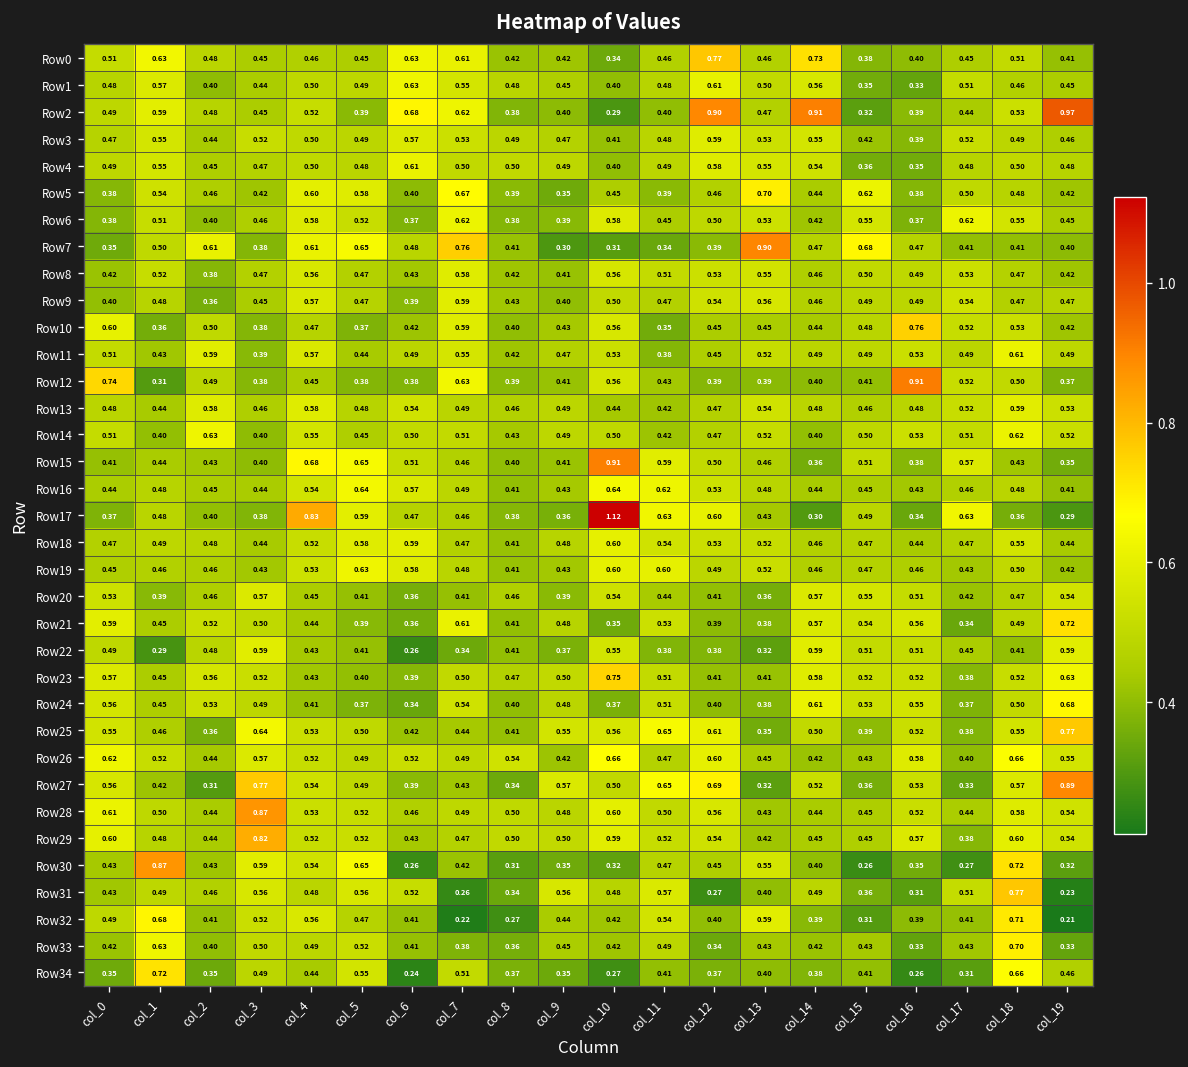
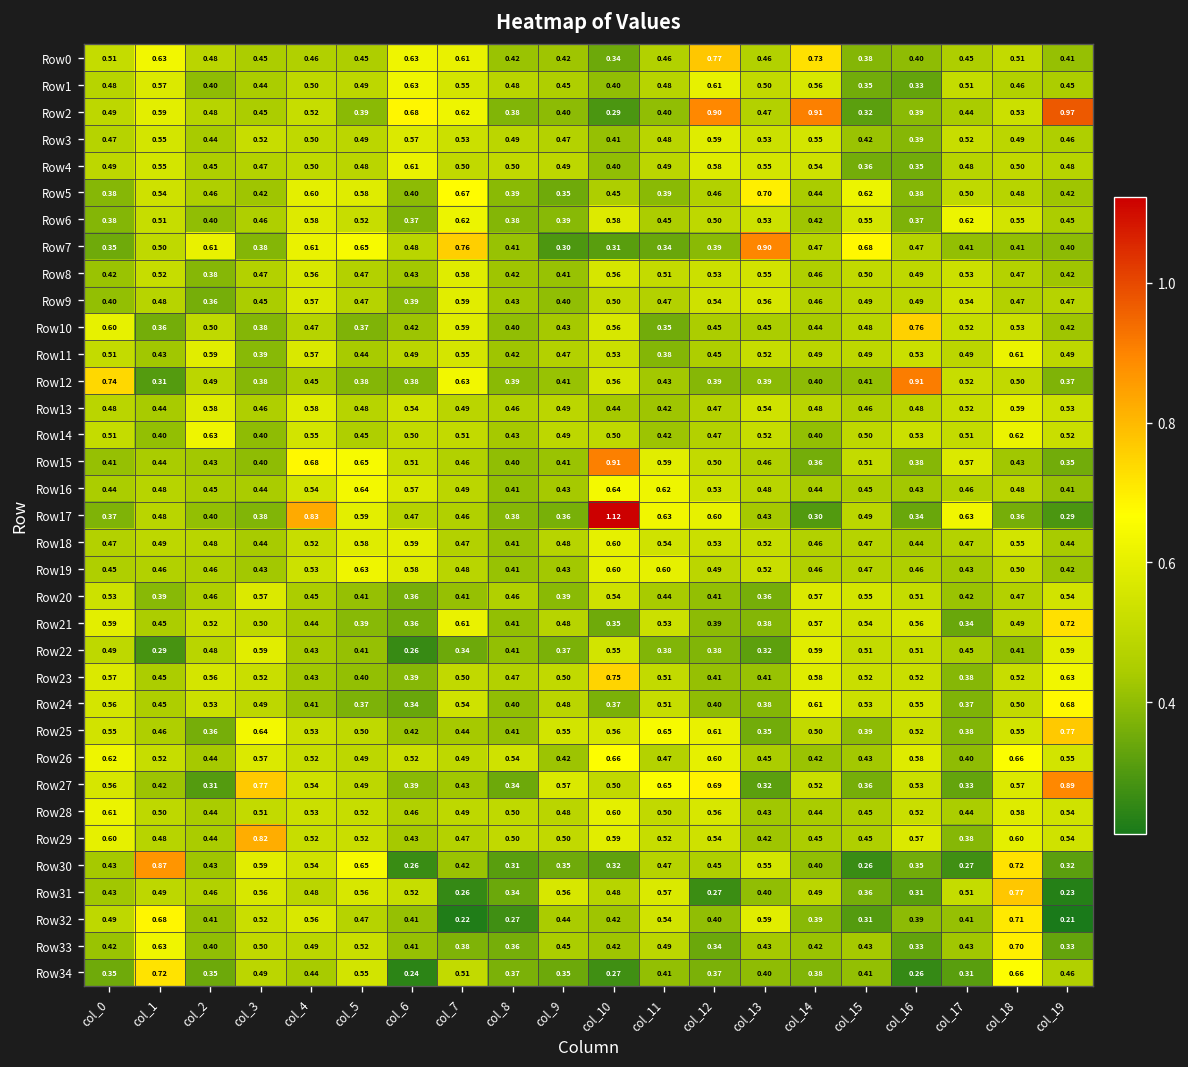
  {
    "Row28": {
      "col_0": 0.61,
      "col_1": 0.50,
      "col_2": 0.44,
-     "col_3": 0.87,
+     "col_3": 0.51,
      "col_4": 0.53,
      "col_5": 0.52,
      "col_6": 0.46,
      "col_7": 0.49,
      "col_8": 0.50,
      "col_9": 0.48,
      "col_10": 0.60,
      "col_11": 0.50,
      "col_12": 0.56,
      "col_13": 0.43,
      "col_14": 0.44,
      "col_15": 0.45,
      "col_16": 0.52,
      "col_17": 0.44,
      "col_18": 0.58,
      "col_19": 0.54
    }
  }
